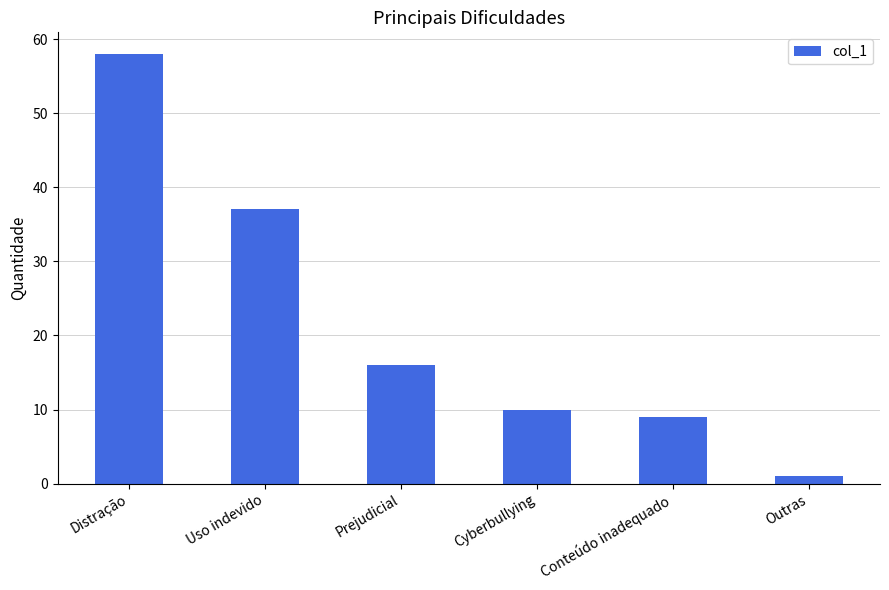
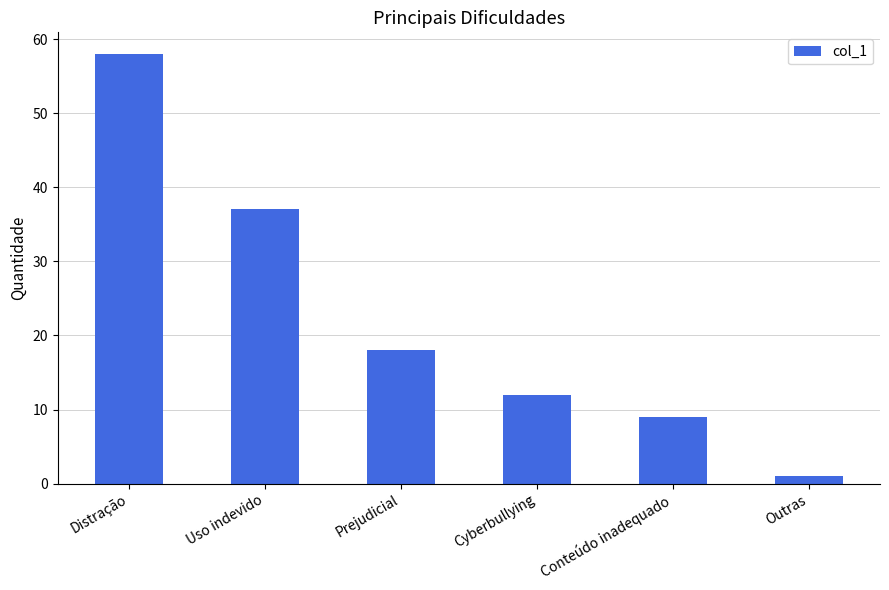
  {
    "Distração": 58,
    "Uso indevido": 37,
-   "Prejudicial": 16,
-   "Cyberbullying": 10,
+   "Prejudicial": 18,
+   "Cyberbullying": 12,
    "Conteúdo inadequado": 9,
    "Outras": 1
  }
